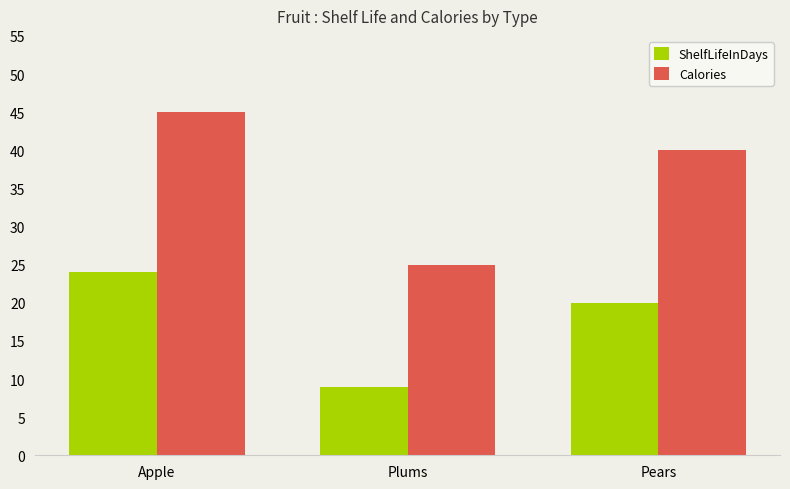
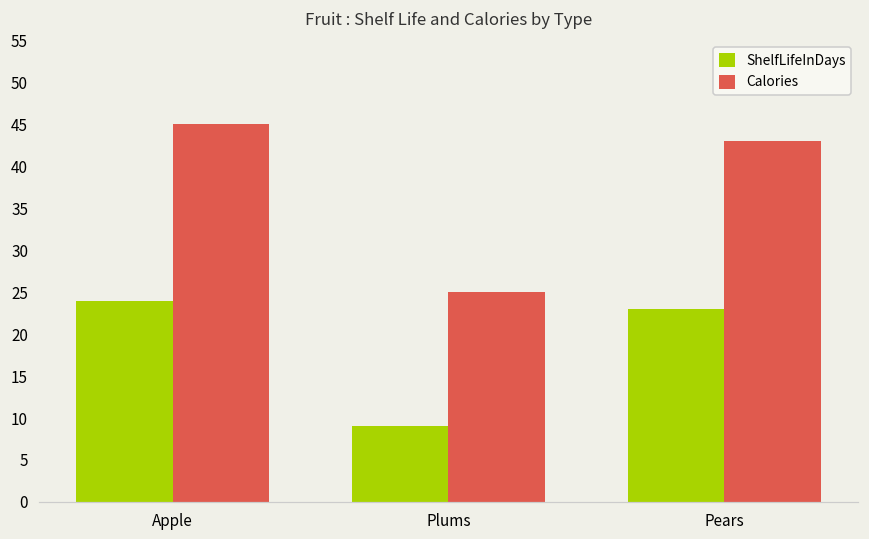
  {
    "ShelfLifeInDays": {
      "Apple": 24,
      "Plums": 9,
-     "Pears": 20
+     "Pears": 23
    },
    "Calories": {
      "Apple": 45,
      "Plums": 25,
-     "Pears": 40
+     "Pears": 43
    }
  }
